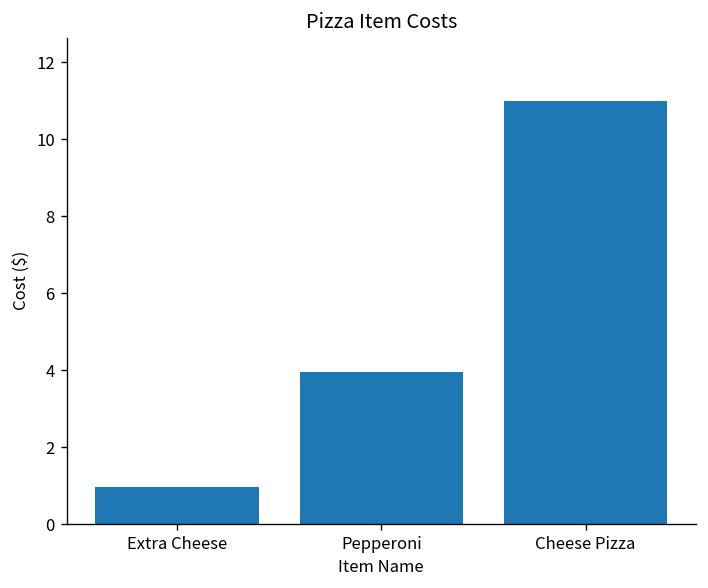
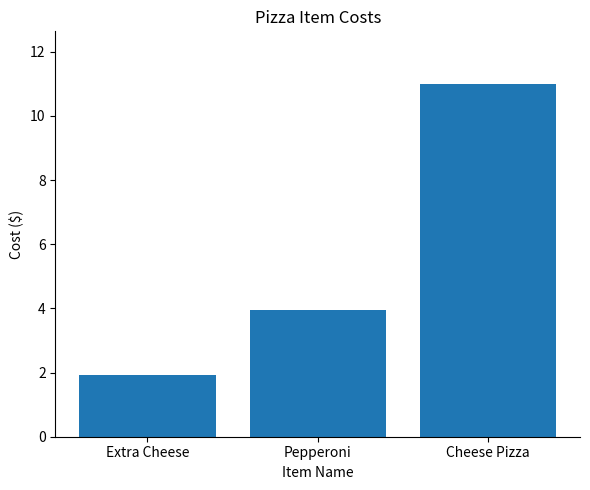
  {
-   "Extra Cheese": 1.0,
+   "Extra Cheese": 1.9,
    "Cheese Pizza": 11.0
  }
